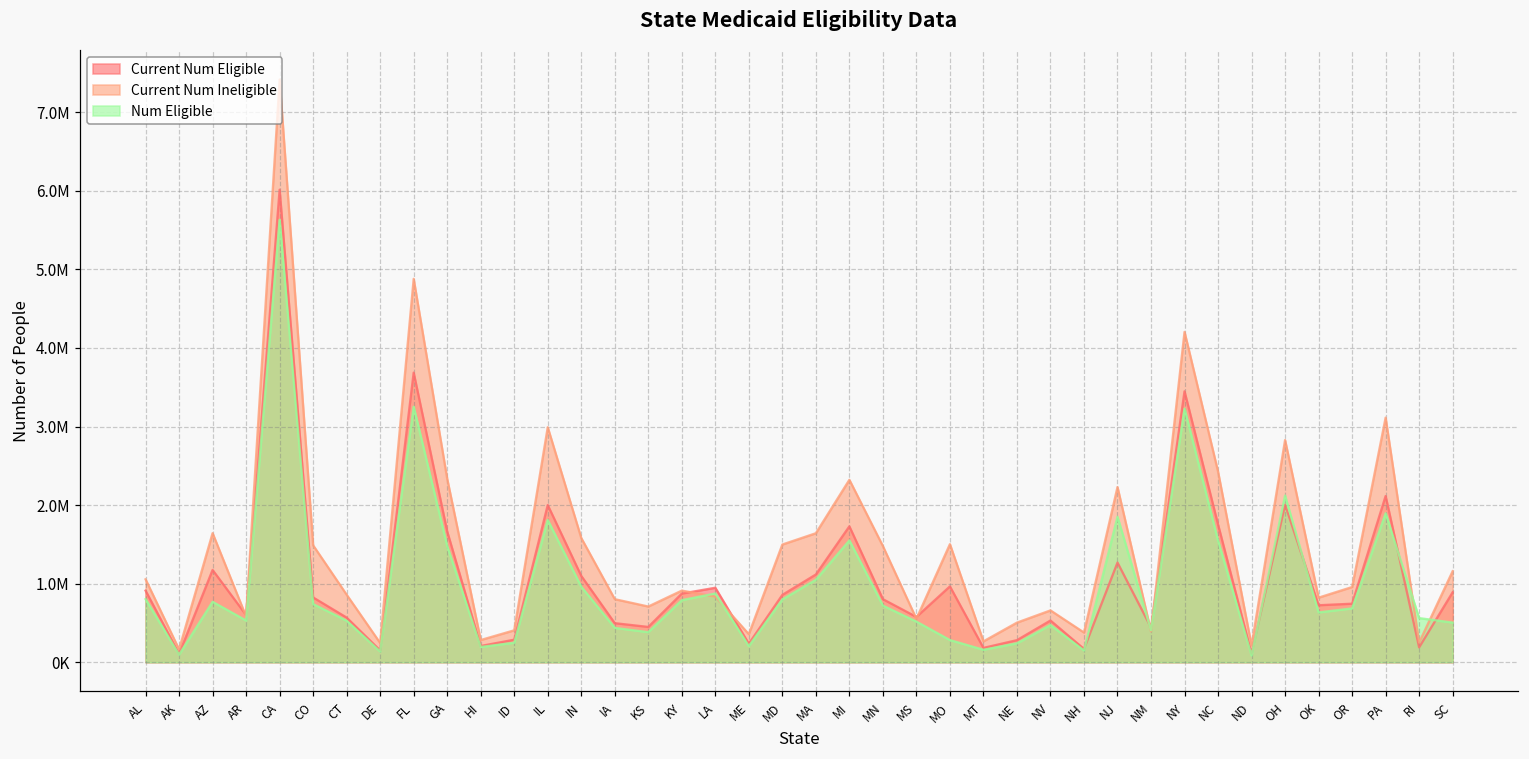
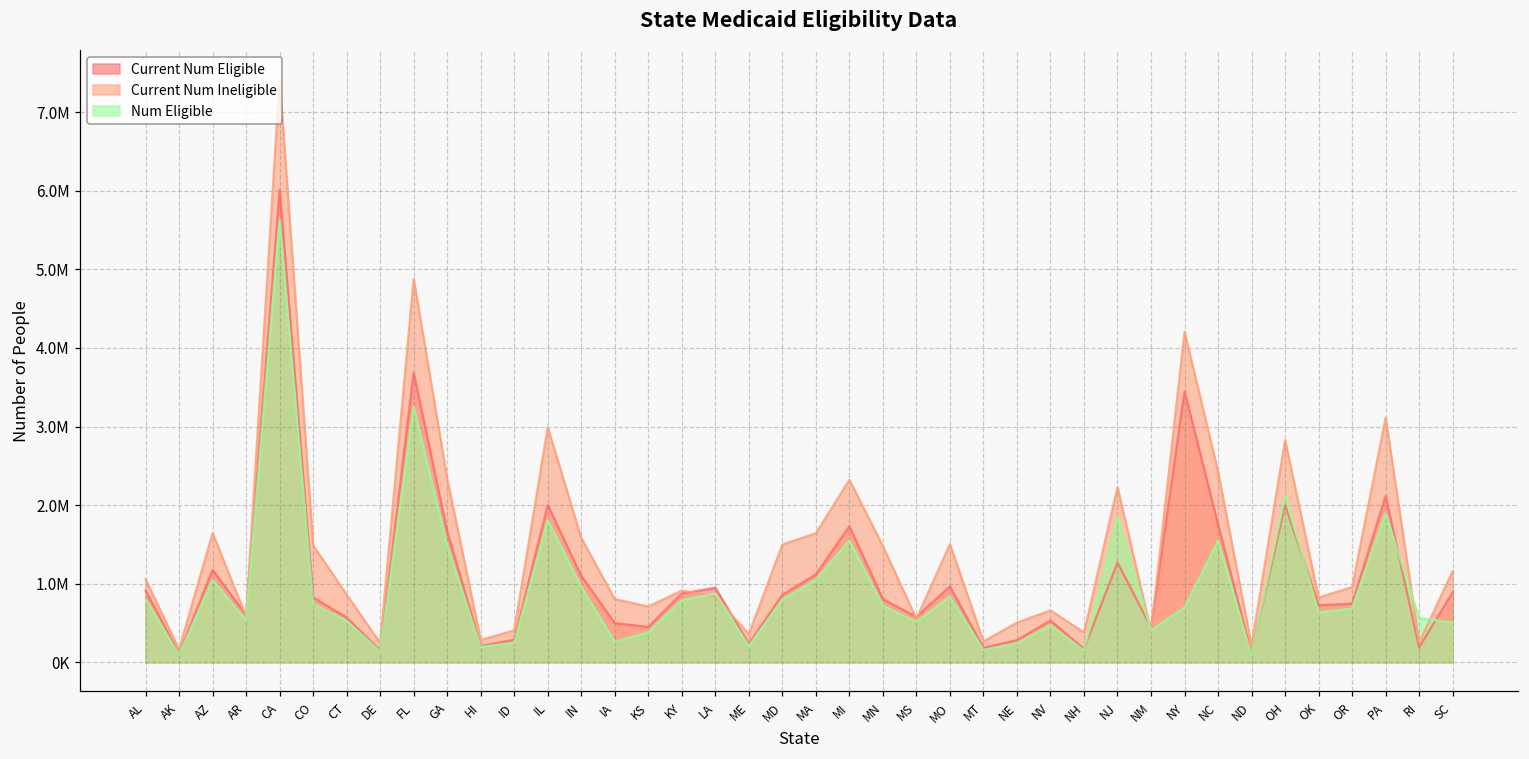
  {
    "Num Eligible": {
      "AL": 800000,
-     "AZ": 800000,
+     "AZ": 1000000,
      "AR": 500000,
      "CA": 5600000,
      "CO": 700000,
      "CT": 500000,
      "FL": 3300000,
      "GA": 1500000,
      "ID": 200000,
      "IL": 1800000,
      "IN": 1000000,
-     "IA": 400000,
+     "IA": 300000,
      "KS": 400000,
      "KY": 800000,
      "LA": 900000,
      "MD": 800000,
      "MA": 1100000,
      "MI": 1600000,
      "MN": 700000,
-     "MO": 300000,
+     "MO": 800000,
      "NE": 200000,
      "NV": 500000,
      "NJ": 1900000,
-     "NY": 3200000,
+     "NY": 700000,
      "NC": 1500000,
      "OH": 2100000,
      "OK": 600000,
      "OR": 700000,
      "PA": 1900000,
      "RI": 600000,
      "SC": 500000
    }
  }
